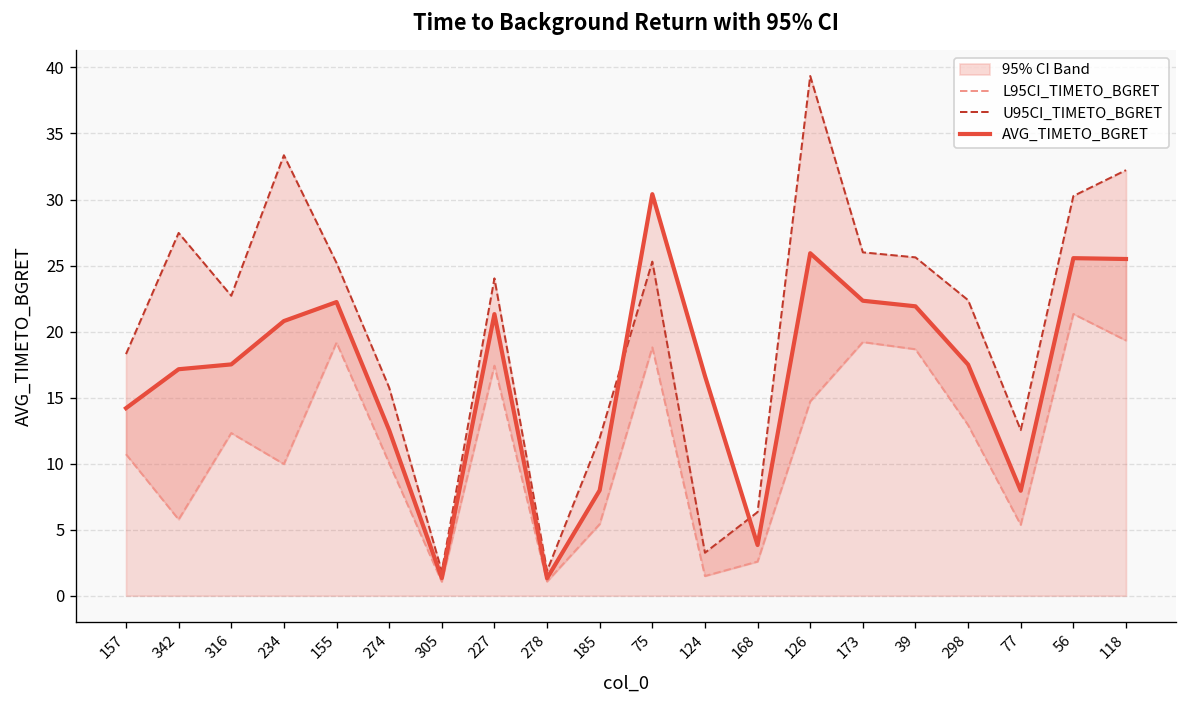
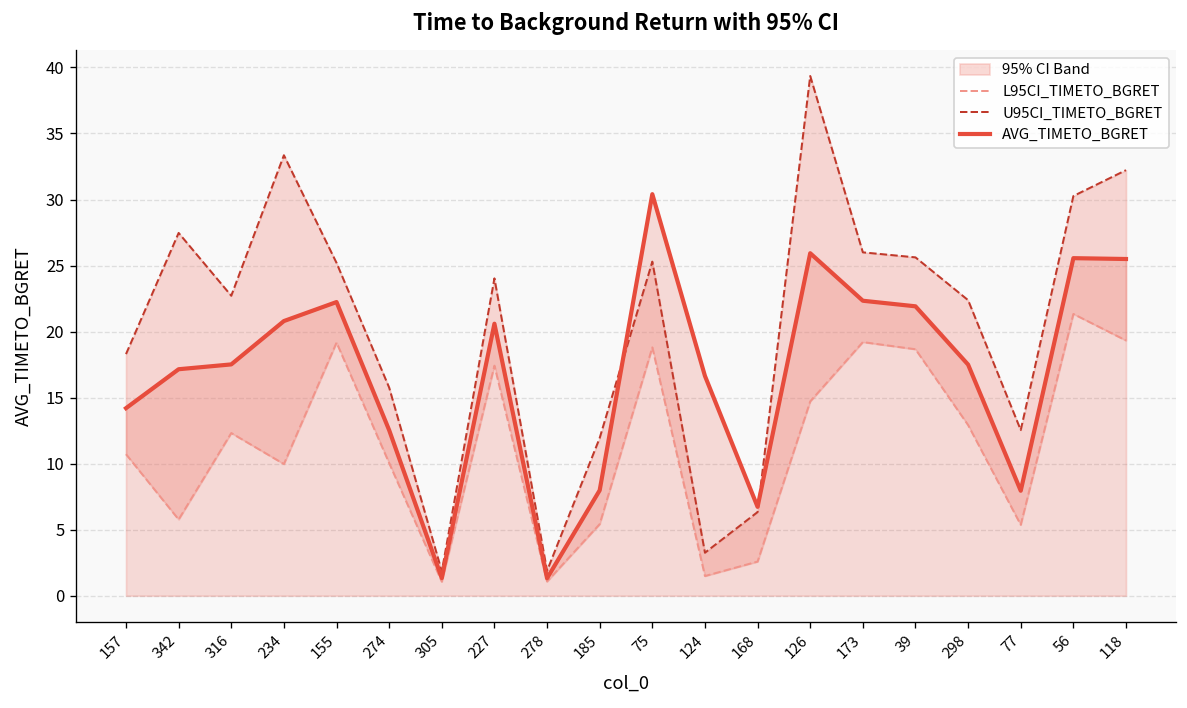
  {
    "AVG_TIMETO_BGRET": {
      "157": 14.2,
      "342": 17.2,
      "316": 17.5,
      "234": 20.8,
      "155": 22.2,
      "274": 12.5,
      "305": 1.3,
-     "227": 21.3,
+     "227": 20.6,
      "278": 1.3,
      "185": 8.0,
      "75": 30.4,
      "124": 16.6,
-     "168": 3.8,
+     "168": 6.7,
      "126": 25.9,
      "173": 22.3,
      "39": 21.9,
      "298": 17.5,
      "77": 7.9,
      "56": 25.6,
      "118": 25.5
    }
  }
